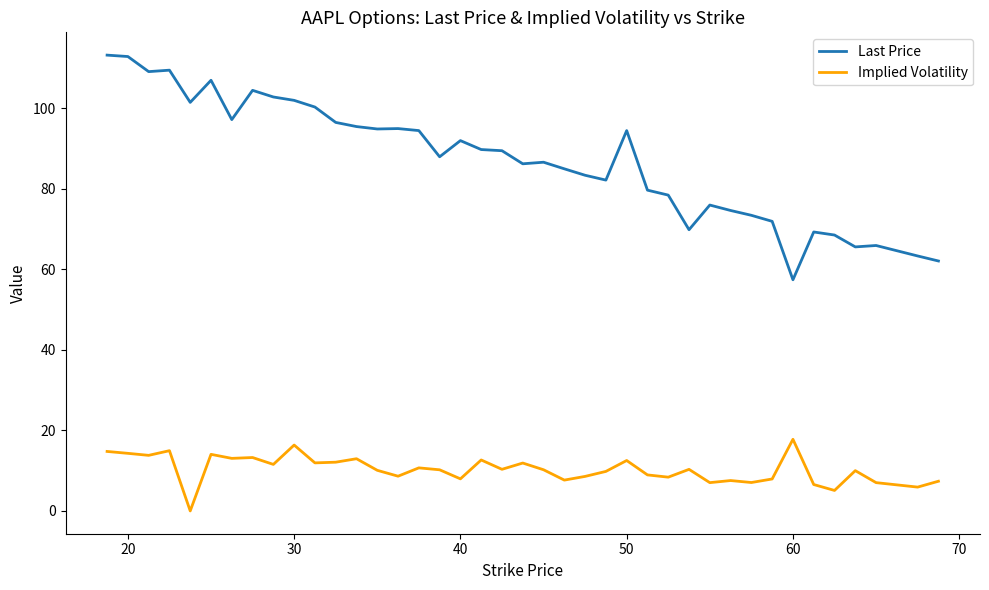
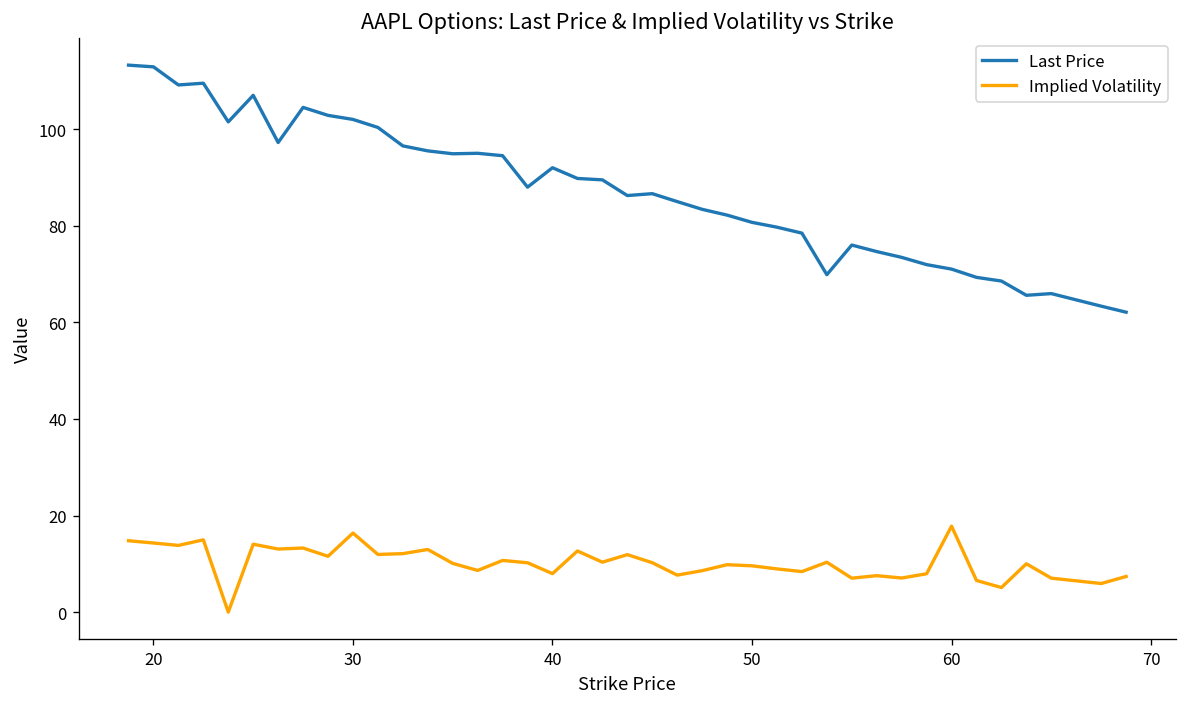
  {
    "Last Price": {
      "20": 113,
      "30": 102,
      "40": 92,
-     "50": 95,
-     "60": 57
+     "50": 81,
+     "60": 71
    },
    "Implied Volatility": {
      "20": 14,
      "30": 16,
      "40": 8,
-     "50": 13,
+     "50": 10,
      "60": 18
    }
  }
